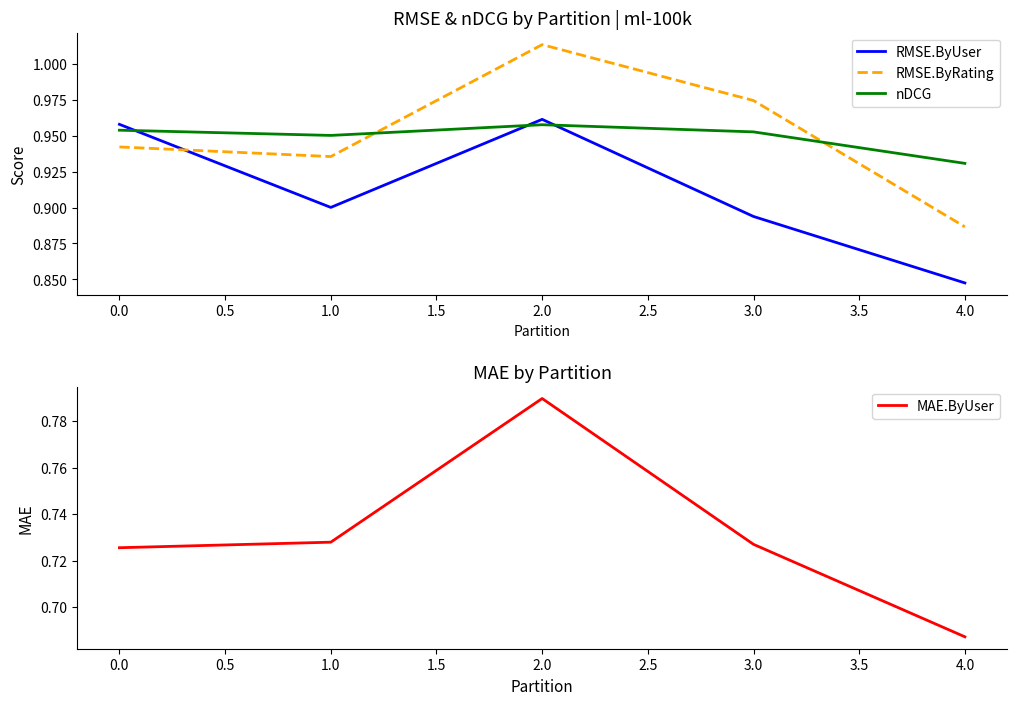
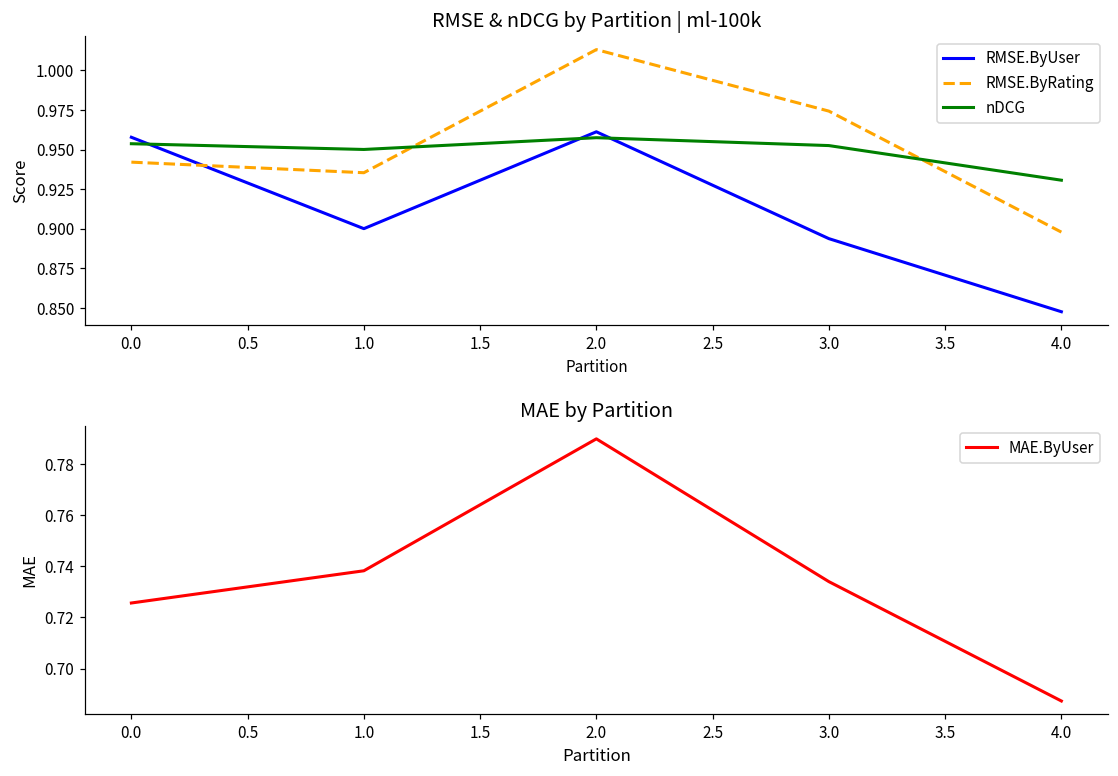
  {
    "RMSE & nDCG by Partition | ml-100k": {
      "RMSE.ByUser": {
        "0.0": 0.958,
        "1.0": 0.900,
        "2.0": 0.961,
        "3.0": 0.894,
        "4.0": 0.848
      },
      "RMSE.ByRating": {
        "0.0": 0.942,
        "1.0": 0.935,
        "2.0": 1.013,
        "3.0": 0.974,
-       "4.0": 0.887
+       "4.0": 0.898
      },
      "nDCG": {
        "0.0": 0.954,
        "1.0": 0.950,
        "2.0": 0.958,
        "3.0": 0.953,
        "4.0": 0.931
      }
    },
    "MAE by Partition": {
      "0.0": 0.726,
-     "1.0": 0.728,
+     "1.0": 0.738,
      "2.0": 0.790,
-     "3.0": 0.727,
+     "3.0": 0.734,
      "4.0": 0.687
    }
  }
